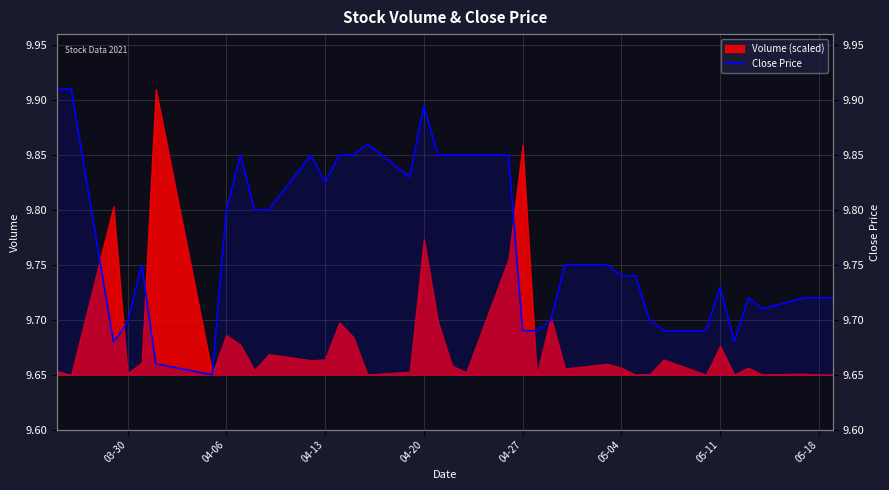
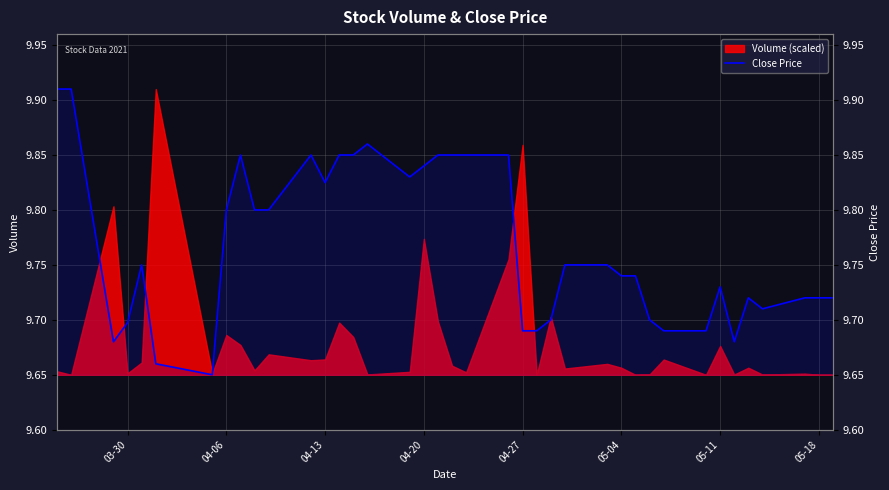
  {
    "Close Price": {
      "03-30": 9.697,
      "04-06": 9.800,
      "04-13": 9.825,
-     "04-20": 9.895,
+     "04-20": 9.840,
      "04-27": 9.690,
      "05-04": 9.740,
      "05-11": 9.730,
      "05-18": 9.720
    },
    "Volume (scaled)": {
      "04-06": 9.686,
      "04-13": 9.664,
      "04-20": 9.774,
      "04-27": 9.859,
      "05-04": 9.656,
      "05-11": 9.676,
      "05-18": 0.000
    }
  }
